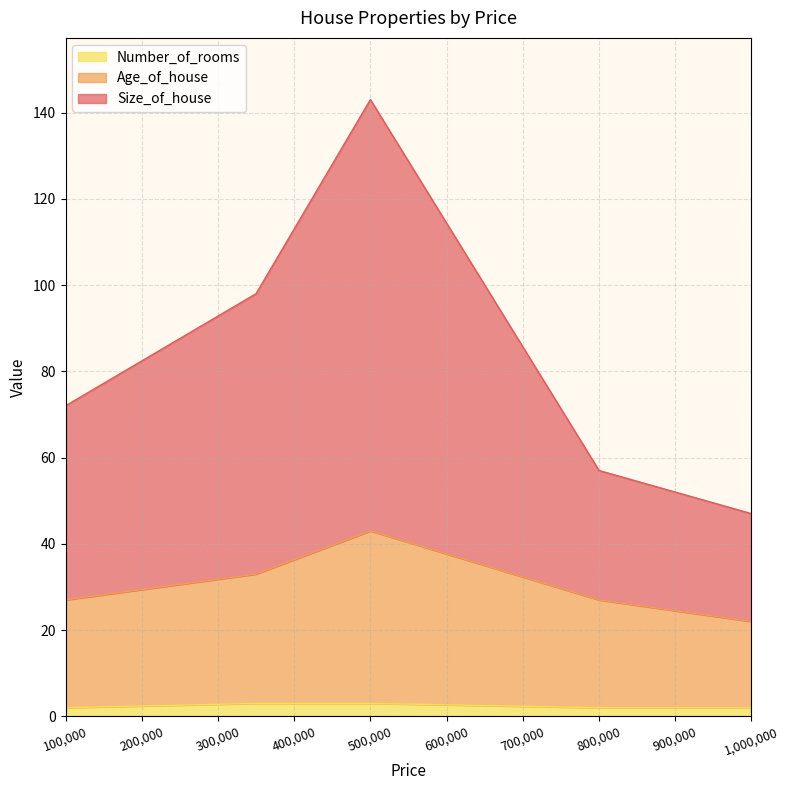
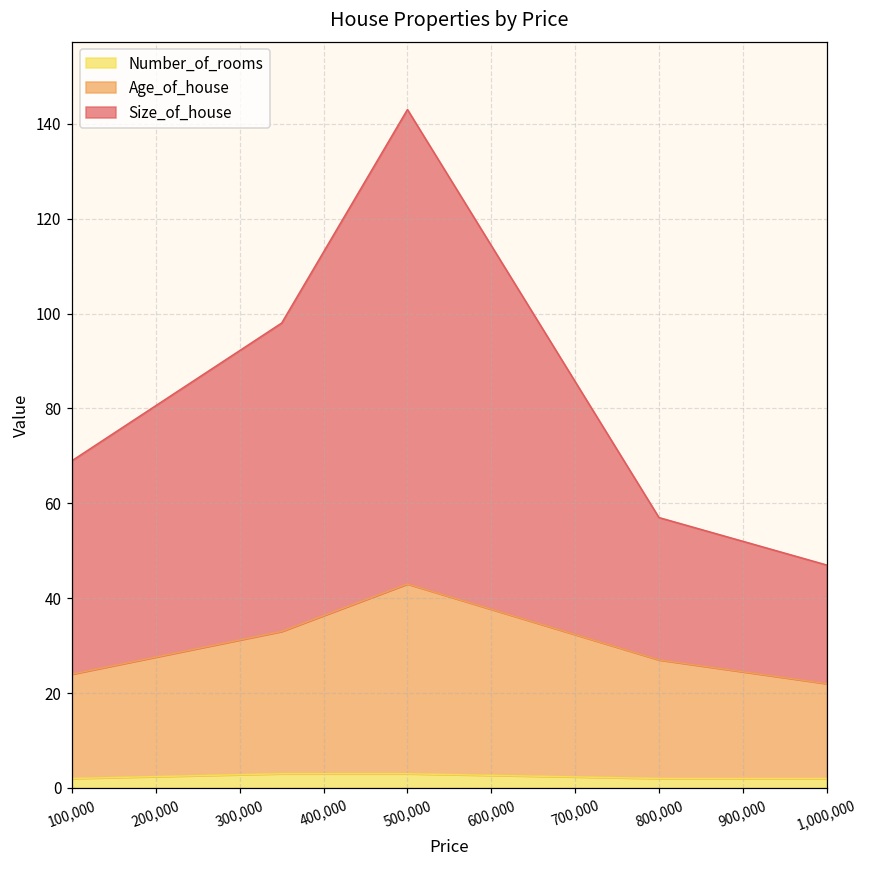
  {
    "Number_of_rooms": {
      "100,000": 2,
      "500,000": 3,
      "800,000": 2,
      "1,000,000": 2
    },
    "Age_of_house": {
-     "100,000": 25,
+     "100,000": 22,
      "500,000": 40,
      "800,000": 25,
      "1,000,000": 20
    },
    "Size_of_house": {
      "100,000": 45,
      "500,000": 100,
      "800,000": 30,
      "1,000,000": 25
    }
  }
